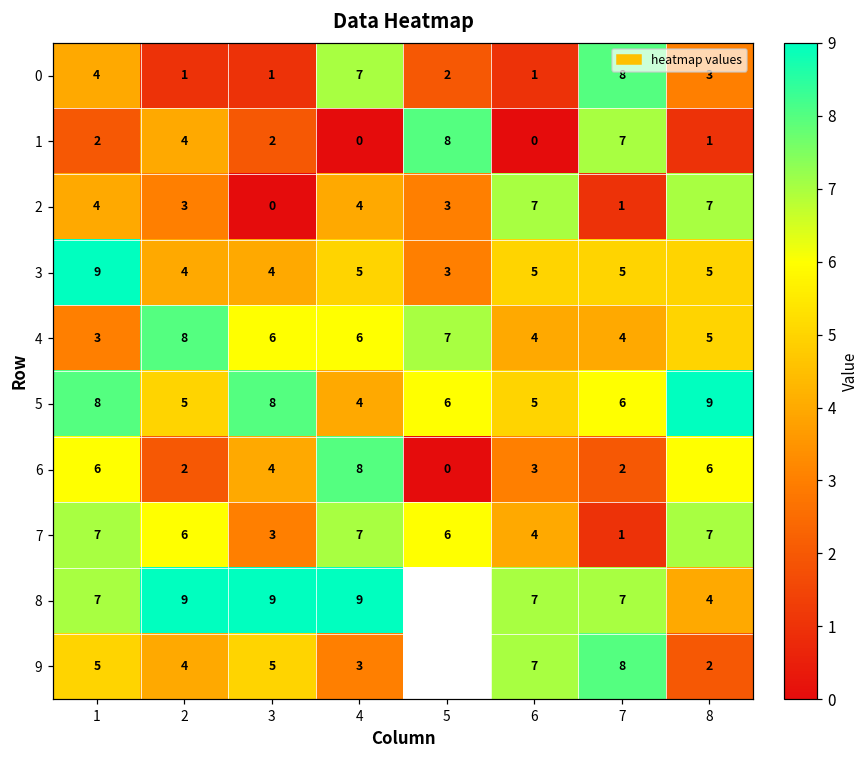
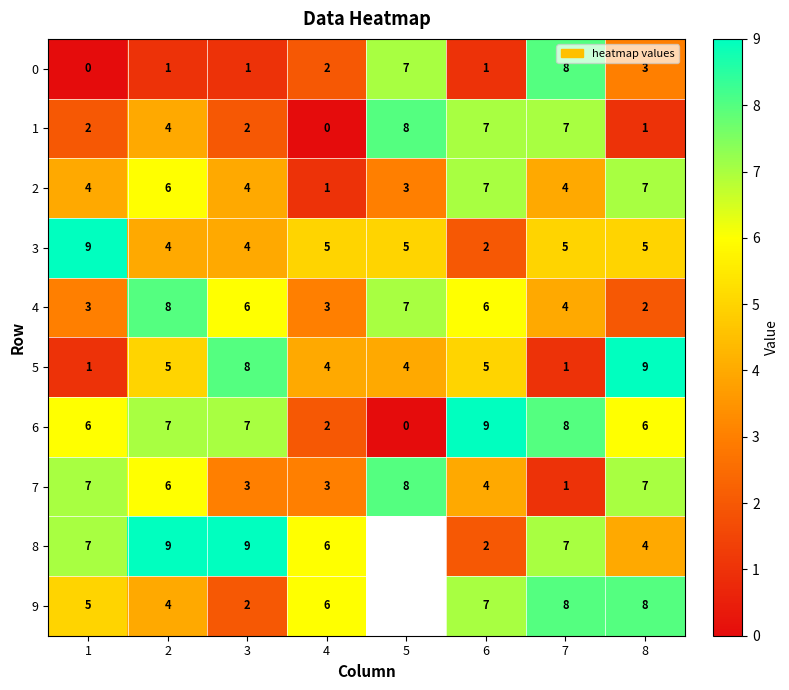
  {
    "0": {
-     "1": 4,
+     "1": 0,
      "2": 1,
      "3": 1,
-     "4": 7,
-     "5": 2,
+     "4": 2,
+     "5": 7,
      "6": 1
    },
    "1": {
      "1": 2,
      "2": 4,
      "3": 2,
      "4": 0,
      "5": 8,
-     "6": 0,
+     "6": 7,
      "7": 7,
      "8": 1
    },
    "2": {
      "1": 4,
-     "2": 3,
-     "3": 0,
-     "4": 4,
+     "2": 6,
+     "3": 4,
+     "4": 1,
      "5": 3,
      "6": 7,
-     "7": 1,
+     "7": 4,
      "8": 7
    },
    "3": {
      "1": 9,
      "2": 4,
      "3": 4,
      "4": 5,
-     "5": 3,
-     "6": 5,
+     "5": 5,
+     "6": 2,
      "7": 5,
      "8": 5
    },
    "4": {
      "1": 3,
      "2": 8,
      "3": 6,
-     "4": 6,
+     "4": 3,
      "5": 7,
-     "6": 4,
+     "6": 6,
      "7": 4,
-     "8": 5
+     "8": 2
    },
    "5": {
-     "1": 8,
+     "1": 1,
      "2": 5,
      "3": 8,
      "4": 4,
-     "5": 6,
+     "5": 4,
      "6": 5,
-     "7": 6,
+     "7": 1,
      "8": 9
    },
    "6": {
      "1": 6,
-     "2": 2,
-     "3": 4,
-     "4": 8,
+     "2": 7,
+     "3": 7,
+     "4": 2,
      "5": 0,
-     "6": 3,
-     "7": 2,
+     "6": 9,
+     "7": 8,
      "8": 6
    },
    "7": {
      "1": 7,
      "2": 6,
      "3": 3,
-     "4": 7,
-     "5": 6,
+     "4": 3,
+     "5": 8,
      "6": 4,
      "7": 1,
      "8": 7
    },
    "8": {
      "1": 7,
      "2": 9,
      "3": 9,
-     "4": 9,
-     "6": 7,
+     "4": 6,
+     "6": 2,
      "7": 7,
      "8": 4
    },
    "9": {
      "1": 5,
      "2": 4,
-     "3": 5,
-     "4": 3,
+     "3": 2,
+     "4": 6,
      "6": 7,
      "7": 8,
-     "8": 2
+     "8": 8
    }
  }
